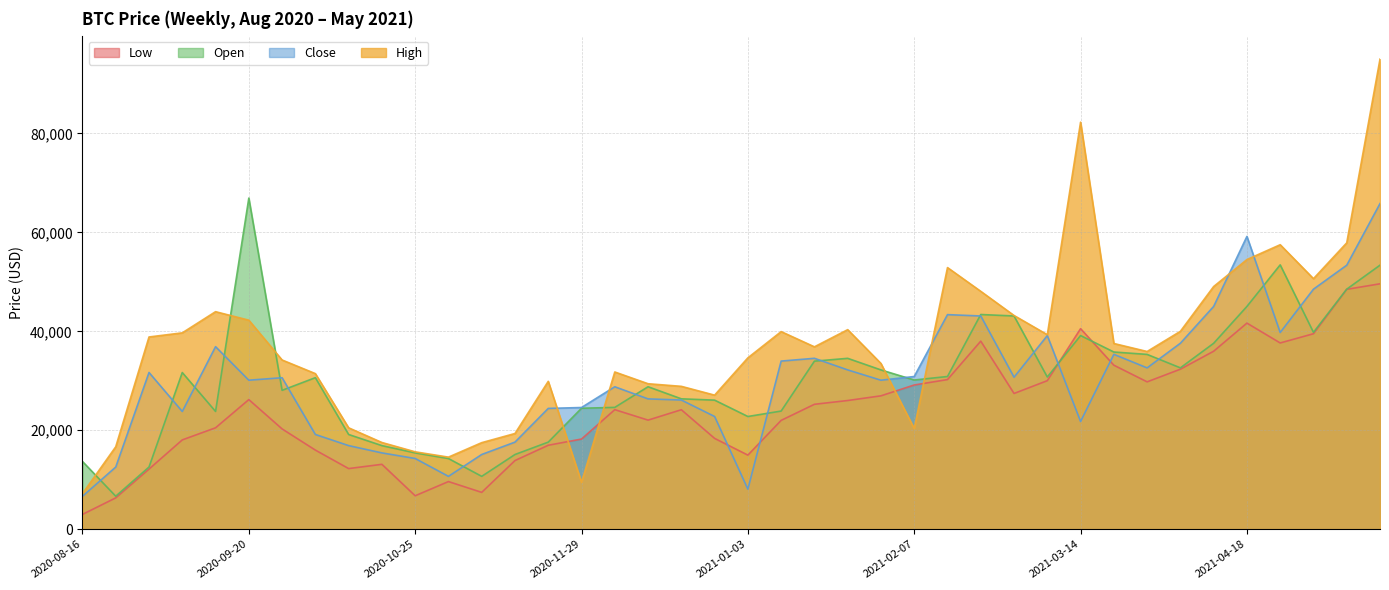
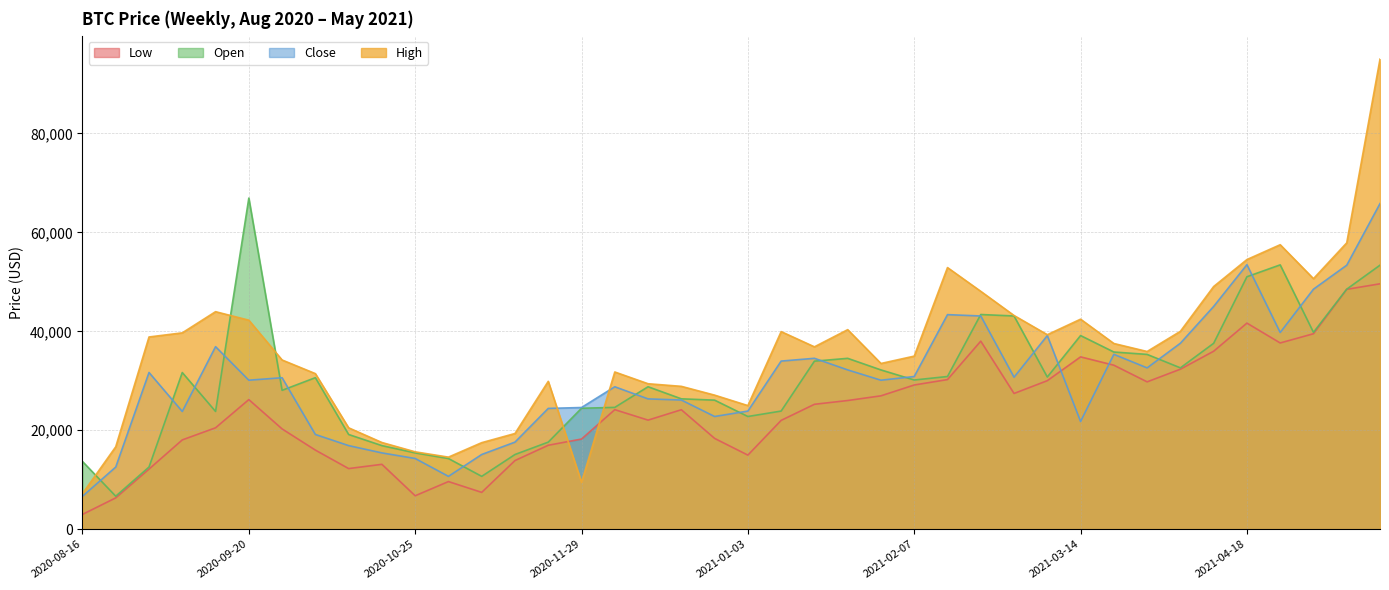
  {
    "Low": {
      "2020-08-16": "3,000",
      "2020-09-20": "26,000",
      "2020-10-25": "7,000",
      "2020-11-29": "18,000",
      "2021-01-03": "15,000",
      "2021-02-07": "29,000",
-     "2021-03-14": "41,000",
+     "2021-03-14": "35,000",
      "2021-04-18": "42,000"
    },
    "Open": {
      "2020-08-16": "14,000",
      "2020-09-20": "67,000",
      "2021-01-03": "23,000",
      "2021-02-07": "30,000",
      "2021-03-14": "39,000",
-     "2021-04-18": "45,000"
+     "2021-04-18": "51,000"
    },
    "Close": {
      "2020-08-16": "7,000",
      "2020-09-20": "30,000",
      "2020-10-25": "14,000",
-     "2021-01-03": "8,000",
+     "2021-01-03": "24,000",
      "2021-02-07": "31,000",
      "2021-03-14": "22,000",
-     "2021-04-18": "59,000"
+     "2021-04-18": "53,000"
    },
    "High": {
      "2020-08-16": "7,000",
      "2020-09-20": "42,000",
      "2020-11-29": "9,000",
-     "2021-01-03": "35,000",
-     "2021-02-07": "20,000",
-     "2021-03-14": "82,000",
+     "2021-01-03": "25,000",
+     "2021-02-07": "35,000",
+     "2021-03-14": "42,000",
      "2021-04-18": "55,000"
    }
  }
